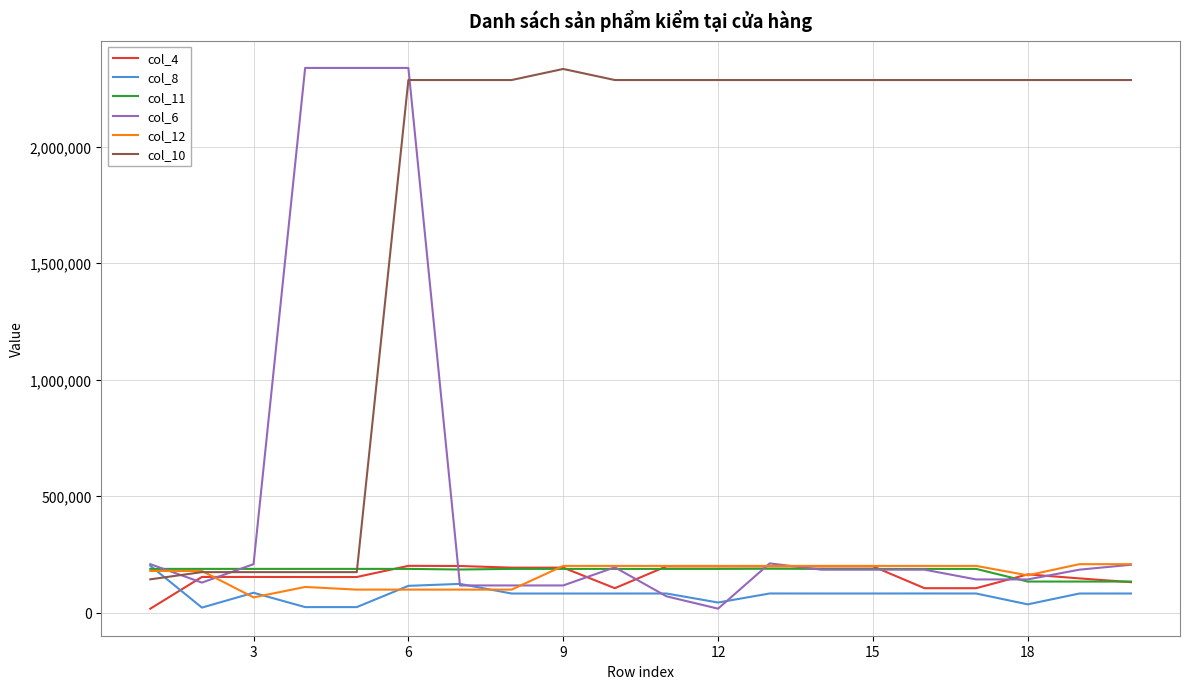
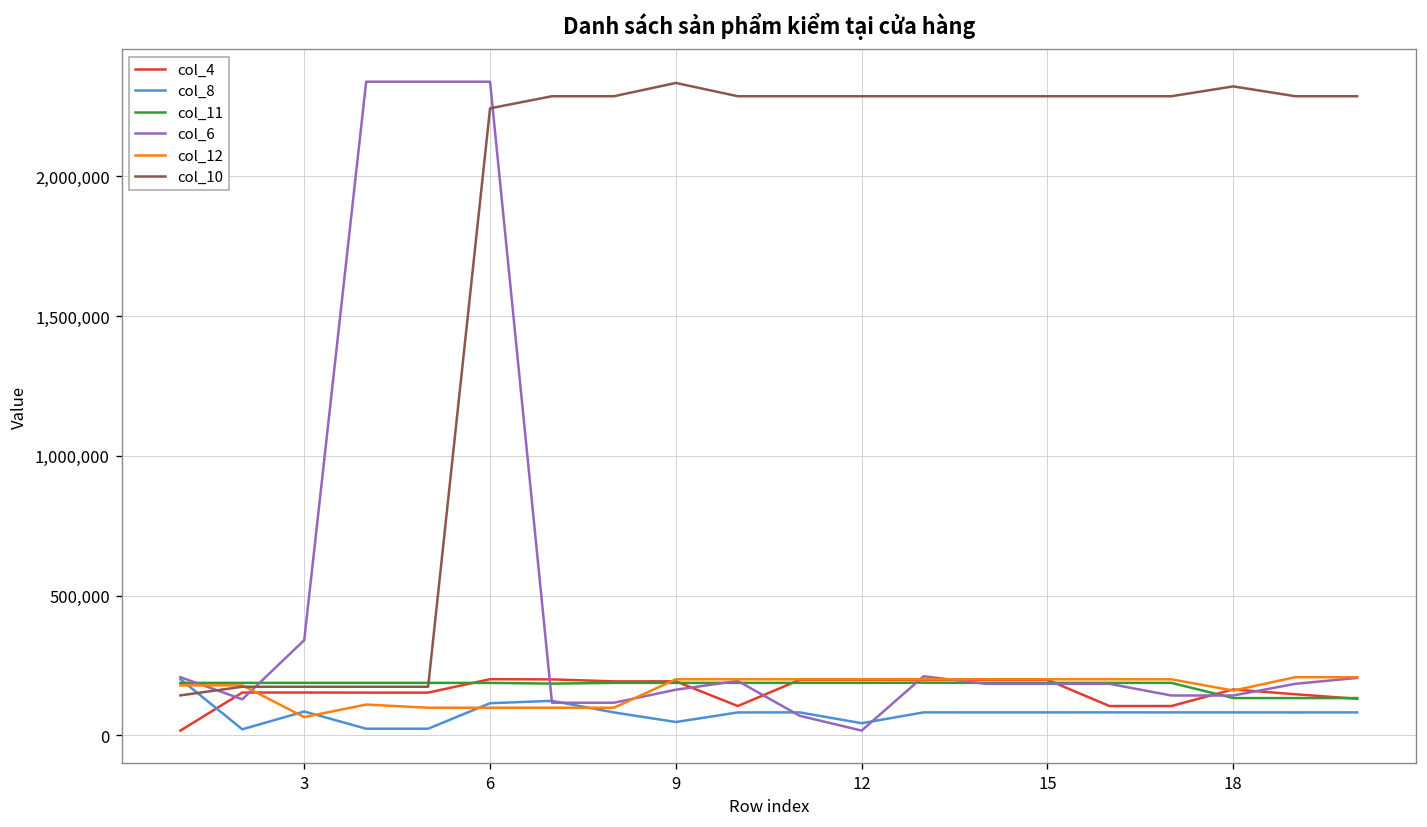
  {
    "col_4": {
      "3": "150,000",
      "6": "200,000"
    },
    "col_8": {
      "3": "90,000",
      "6": "110,000",
-     "9": "80,000",
+     "9": "50,000",
      "12": "40,000",
      "15": "80,000",
-     "18": "40,000"
+     "18": "80,000"
    },
    "col_11": {
      "3": "190,000",
      "6": "190,000",
      "12": "190,000"
    },
    "col_6": {
-     "3": "210,000",
+     "3": "340,000",
      "6": "2,340,000",
-     "9": "120,000",
+     "9": "160,000",
      "12": "20,000"
    },
    "col_12": {
      "3": "70,000",
      "6": "100,000"
    },
    "col_10": {
      "3": "170,000",
-     "6": "2,290,000",
+     "6": "2,240,000",
      "9": "2,330,000",
      "12": "2,290,000",
      "15": "2,290,000",
-     "18": "2,290,000"
+     "18": "2,320,000"
    }
  }
